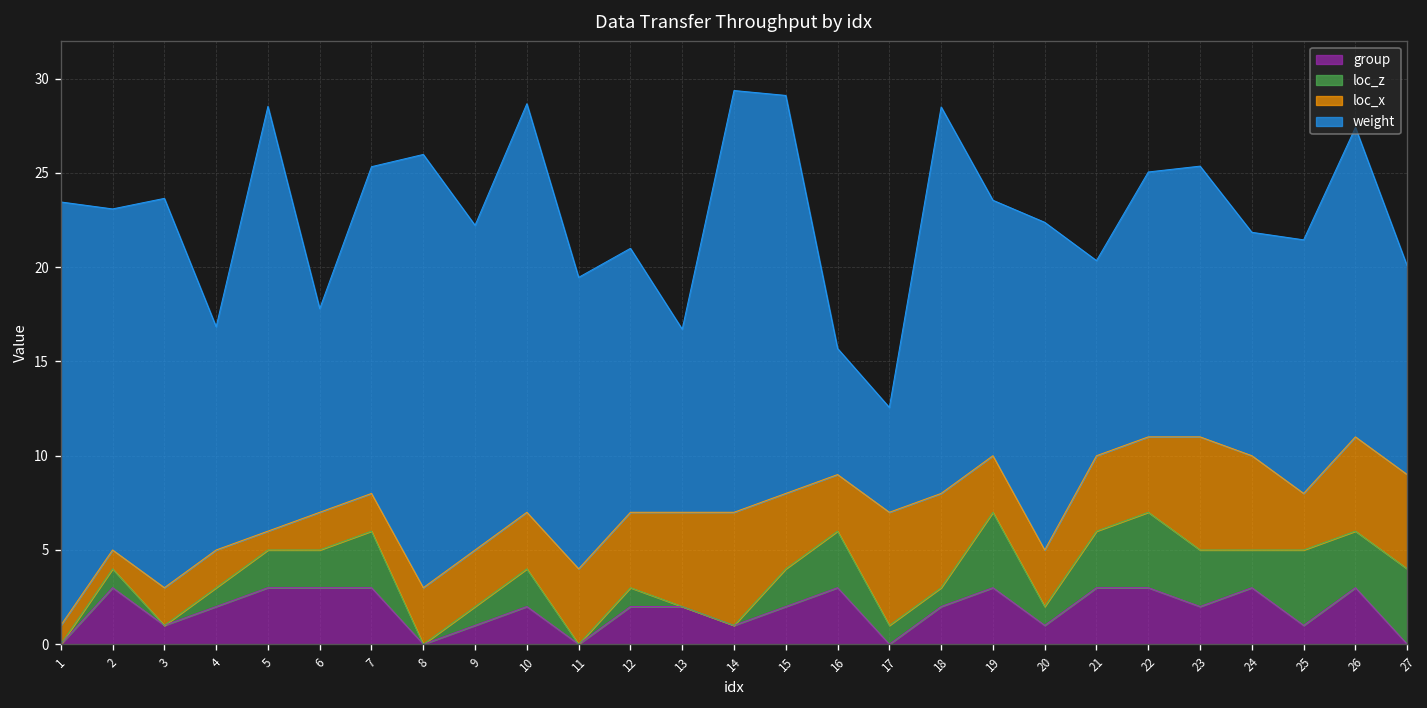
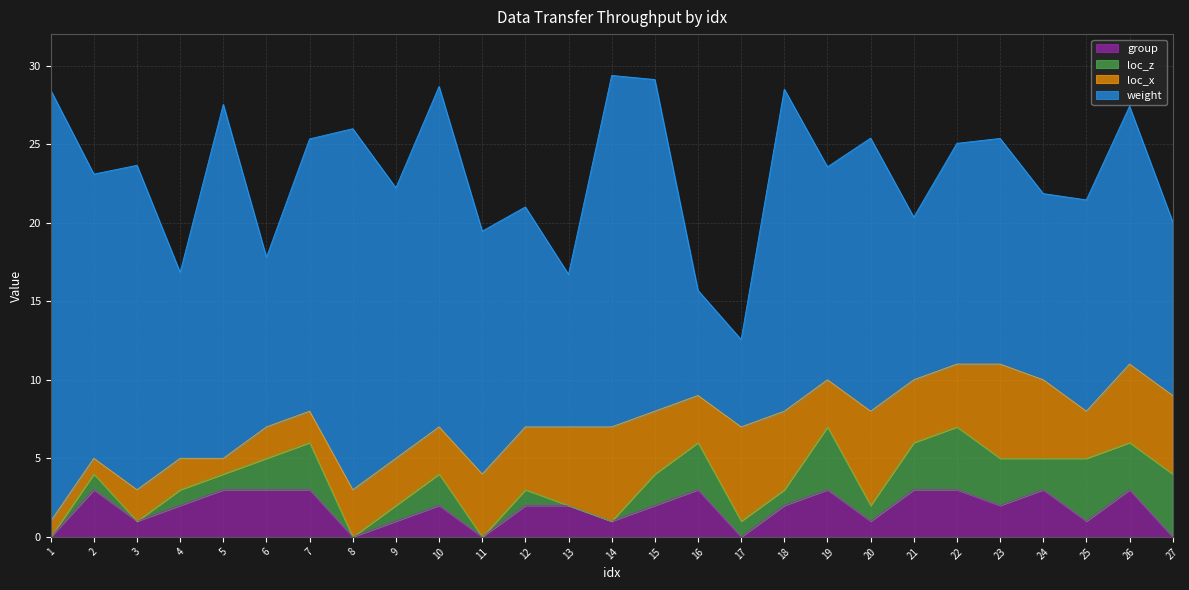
  {
    "group": {
      "2": 3.0,
      "4": 2.0,
      "5": 3.0,
      "6": 3.0,
      "7": 3.0,
      "9": 1.0,
      "10": 2.0,
      "12": 2.0,
      "15": 2.0,
      "16": 3.0,
      "17": 0.0,
      "18": 2.0,
      "19": 3.0,
      "20": 1.0,
      "21": 3.0,
      "22": 3.0,
      "23": 2.0,
      "24": 3.0,
      "25": 1.0,
      "26": 3.0,
      "27": 0.0
    },
    "loc_z": {
      "2": 4,
      "4": 3,
-     "5": 2,
+     "5": 1,
      "6": 5,
      "7": 6,
      "9": 2,
      "10": 4,
      "12": 3,
      "15": 4,
      "16": 6,
      "17": 1,
      "18": 3,
      "19": 7,
      "20": 2,
      "21": 6,
      "22": 7,
      "23": 5,
      "24": 5,
      "25": 5,
      "26": 6,
      "27": 4
    },
    "loc_x": {
      "1": 1,
      "2": 5,
      "3": 3,
      "4": 5,
      "6": 7,
      "7": 8,
      "8": 3,
      "9": 5,
      "10": 7,
      "11": 4,
      "12": 7,
      "13": 7,
      "14": 7,
      "15": 8,
      "16": 9,
      "17": 7,
      "18": 8,
      "19": 10,
-     "20": 3,
+     "20": 6,
      "21": 10,
      "22": 11,
      "23": 11,
      "24": 10,
      "25": 8,
      "26": 11,
      "27": 9
    },
    "weight": {
-     "1": 22.5,
+     "1": 27.4,
      "2": 18.1,
      "3": 20.7,
      "4": 11.8,
      "5": 22.5,
      "6": 10.8,
      "7": 17.3,
      "8": 23.0,
      "9": 17.2,
      "10": 21.7,
      "11": 15.5,
      "12": 14.0,
      "13": 9.7,
      "14": 22.4,
      "15": 21.1,
      "16": 6.7,
      "17": 5.6,
      "18": 20.5,
      "19": 13.6,
      "20": 17.4,
      "21": 10.4,
      "22": 14.1,
      "23": 14.4,
      "24": 11.9,
      "25": 13.5,
      "26": 16.4,
      "27": 11.1
    }
  }
